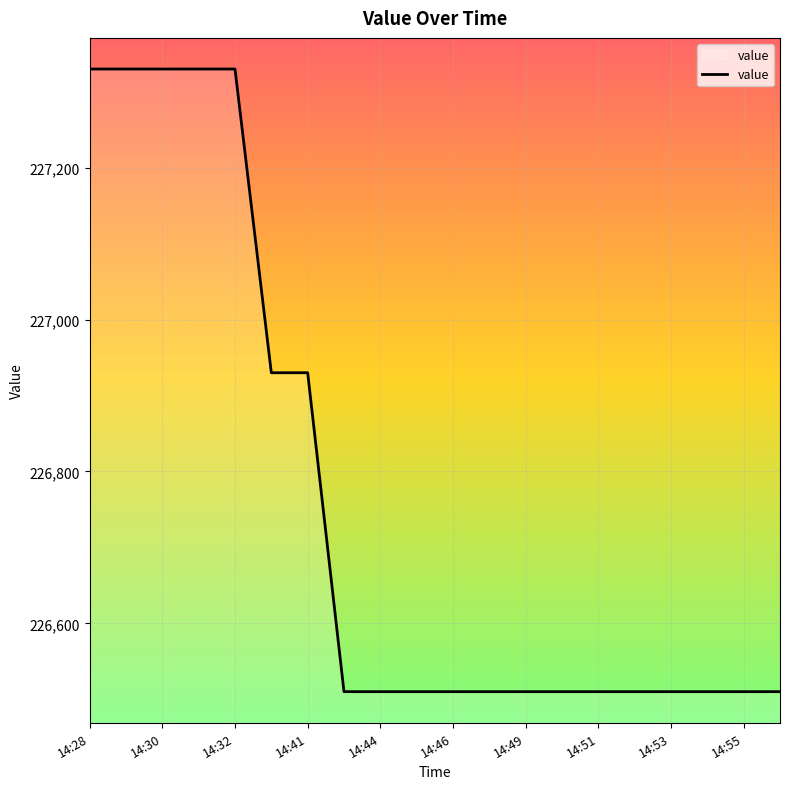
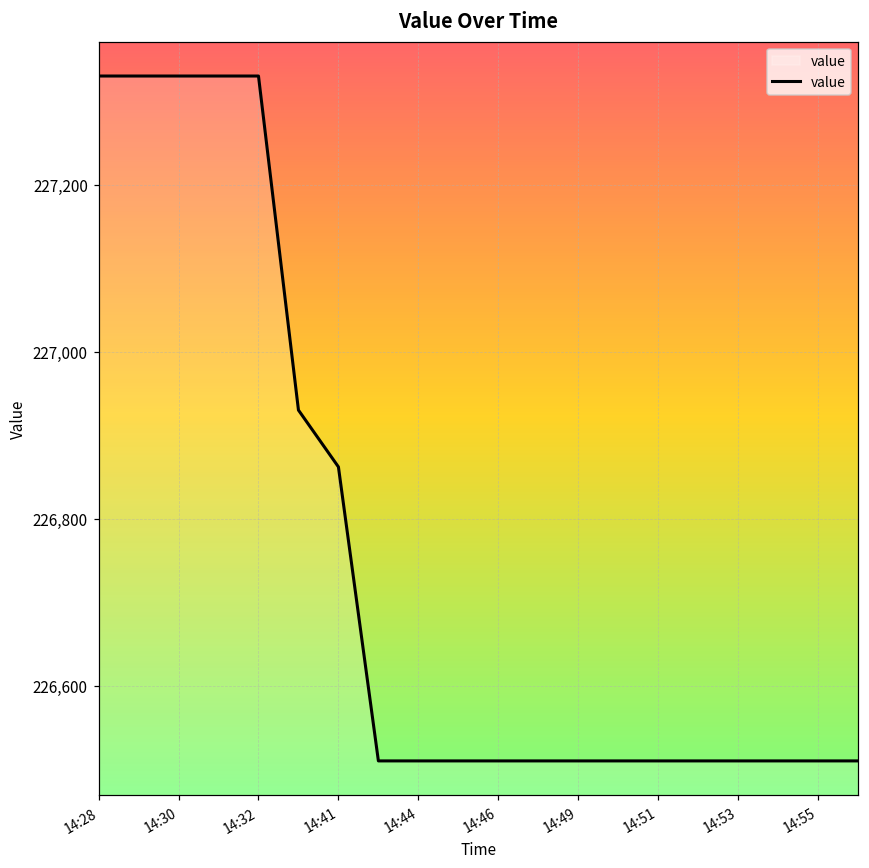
  {
    "14:28": "227,330",
    "14:30": "227,330",
    "14:32": "227,330",
-   "14:41": "226,930",
+   "14:41": "226,860",
    "14:44": "226,510",
    "14:46": "226,510",
    "14:49": "226,510",
    "14:51": "226,510",
    "14:53": "226,510",
    "14:55": "226,510"
  }
